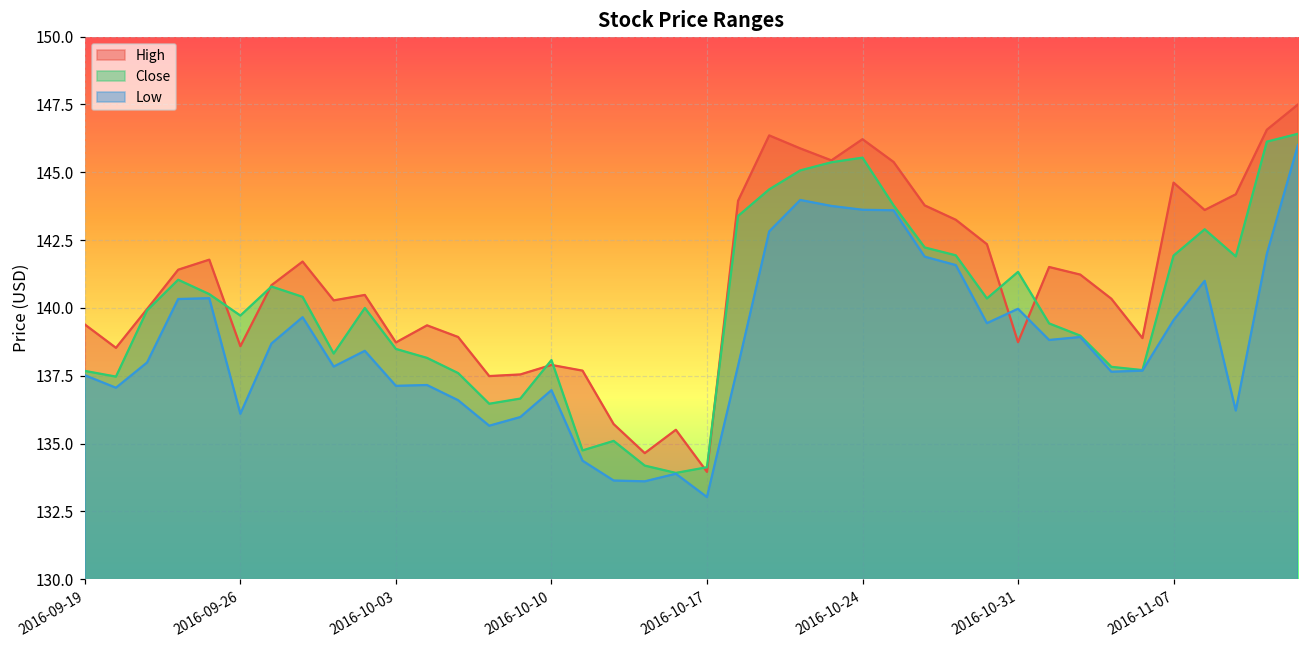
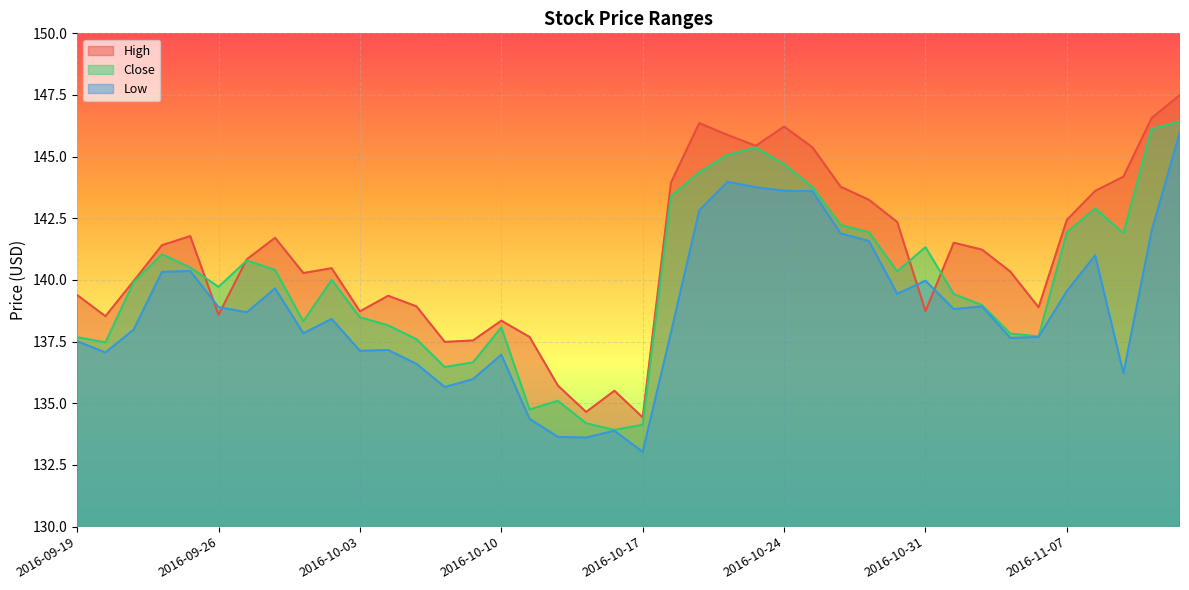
  {
    "High": {
      "2016-09-19": 139.4,
      "2016-09-26": 138.6,
      "2016-10-03": 138.7,
-     "2016-10-10": 137.9,
-     "2016-10-17": 134.0,
+     "2016-10-10": 138.4,
+     "2016-10-17": 134.4,
      "2016-10-24": 146.2,
      "2016-10-31": 138.7,
-     "2016-11-07": 144.6
+     "2016-11-07": 142.4
    },
    "Close": {
      "2016-09-19": 137.7,
      "2016-09-26": 139.7,
      "2016-10-03": 138.5,
      "2016-10-10": 138.1,
      "2016-10-17": 134.1,
-     "2016-10-24": 145.5,
+     "2016-10-24": 144.7,
      "2016-10-31": 141.3,
      "2016-11-07": 141.9
    },
    "Low": {
      "2016-09-19": 137.5,
-     "2016-09-26": 136.1,
+     "2016-09-26": 138.9,
      "2016-10-03": 137.1,
      "2016-10-10": 137.0,
      "2016-10-17": 133.0,
      "2016-10-24": 143.6,
      "2016-10-31": 140.0,
      "2016-11-07": 139.6
    }
  }
